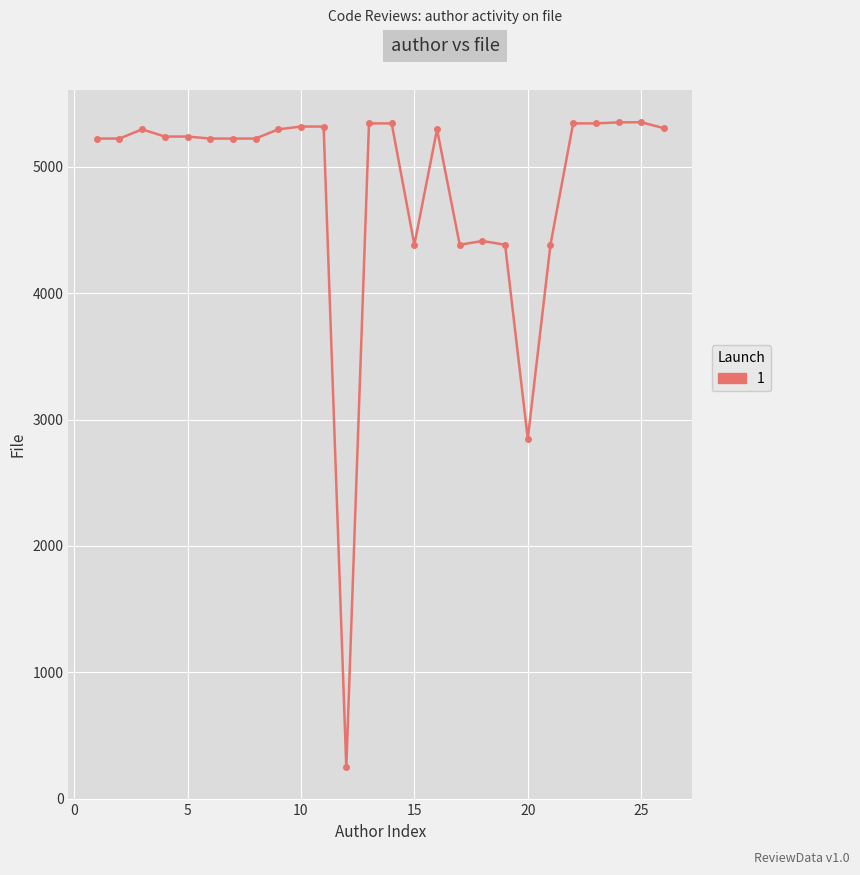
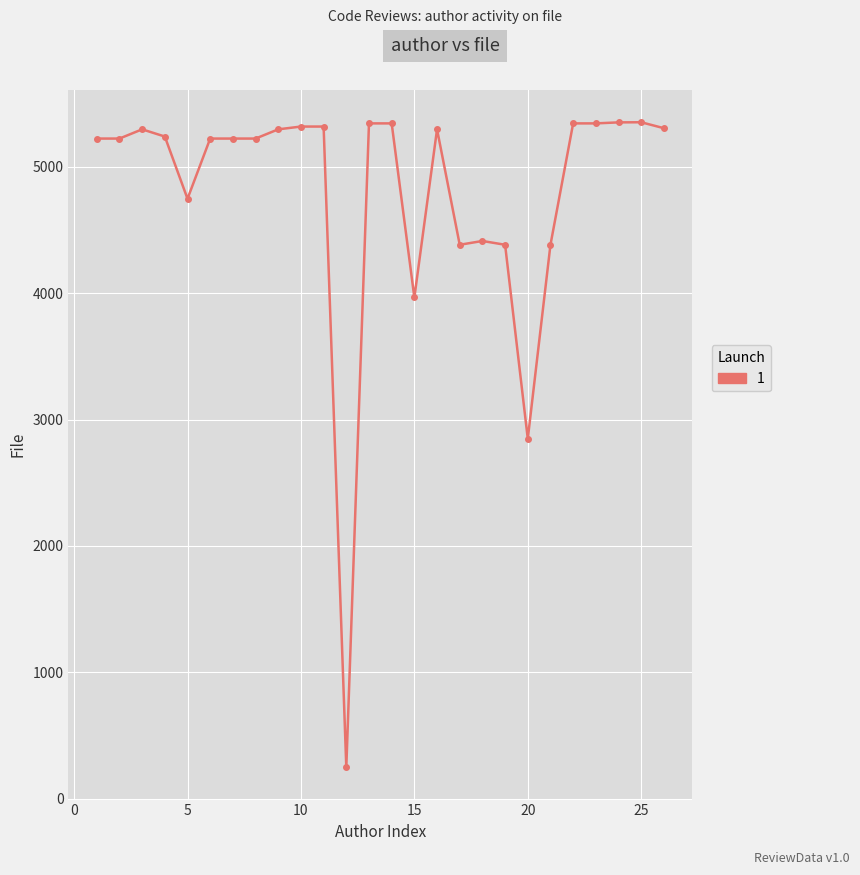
  {
-   "5": 5240,
+   "5": 4750,
    "10": 5320,
-   "15": 4380,
+   "15": 3970,
    "20": 2850,
    "25": 5350
  }
